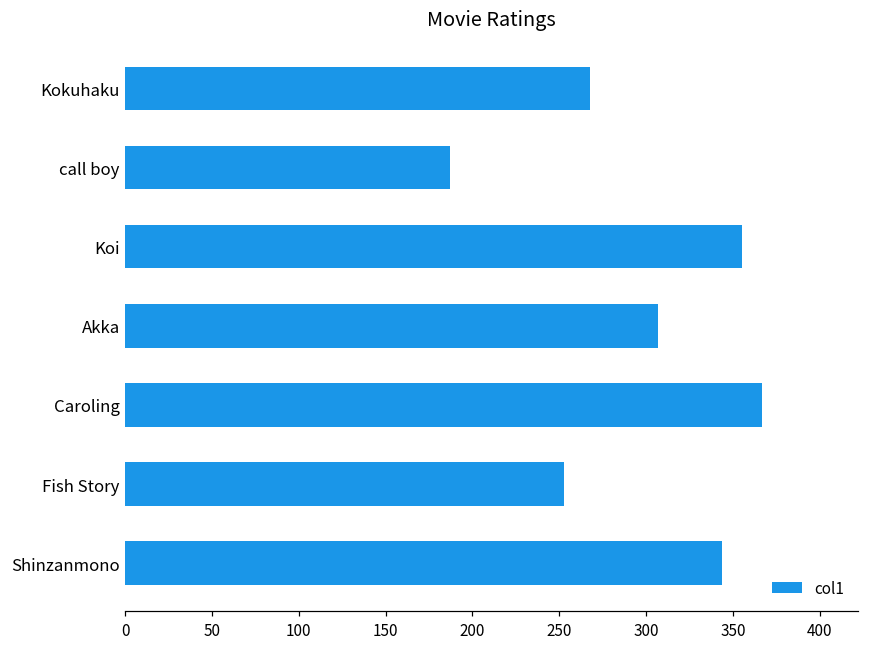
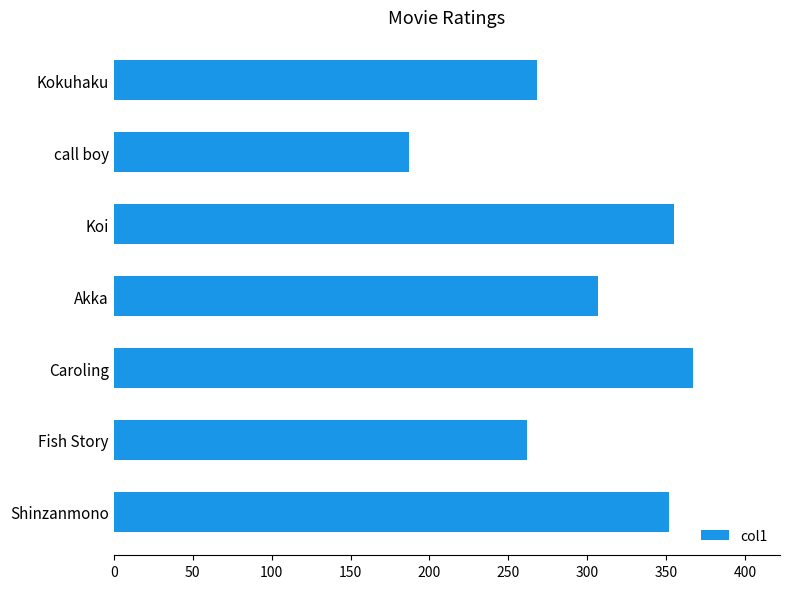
  {
    "Kokuhaku": 268,
    "call boy": 187,
    "Koi": 355,
    "Akka": 307,
    "Caroling": 367,
-   "Fish Story": 253,
-   "Shinzanmono": 344
+   "Fish Story": 262,
+   "Shinzanmono": 352
  }
